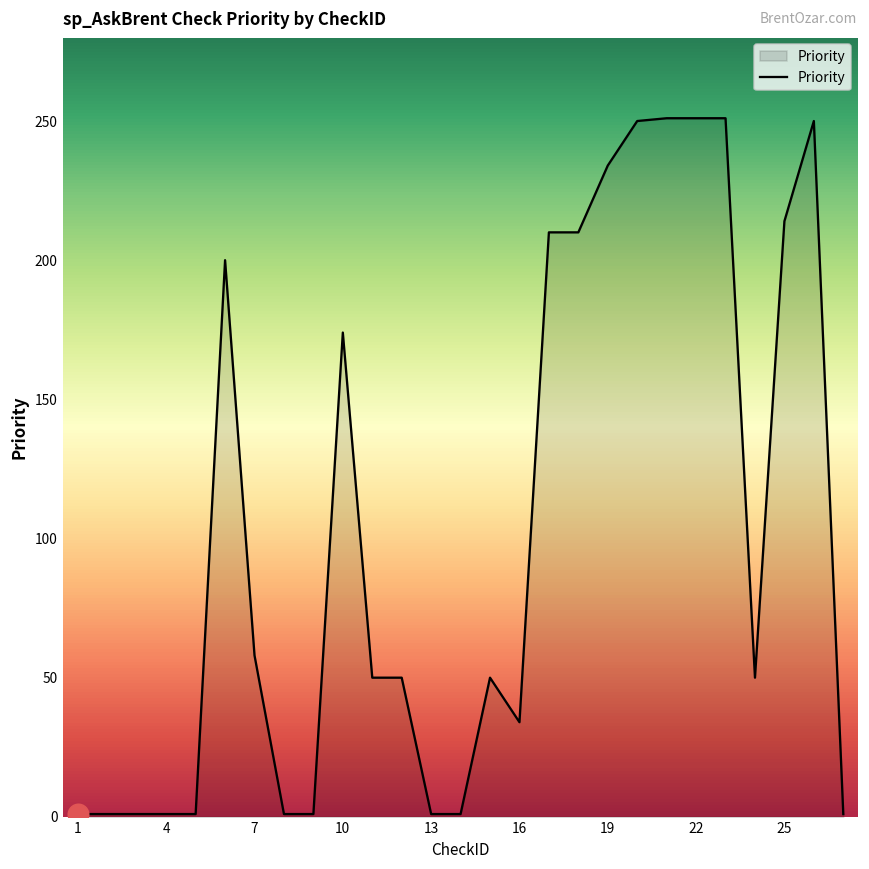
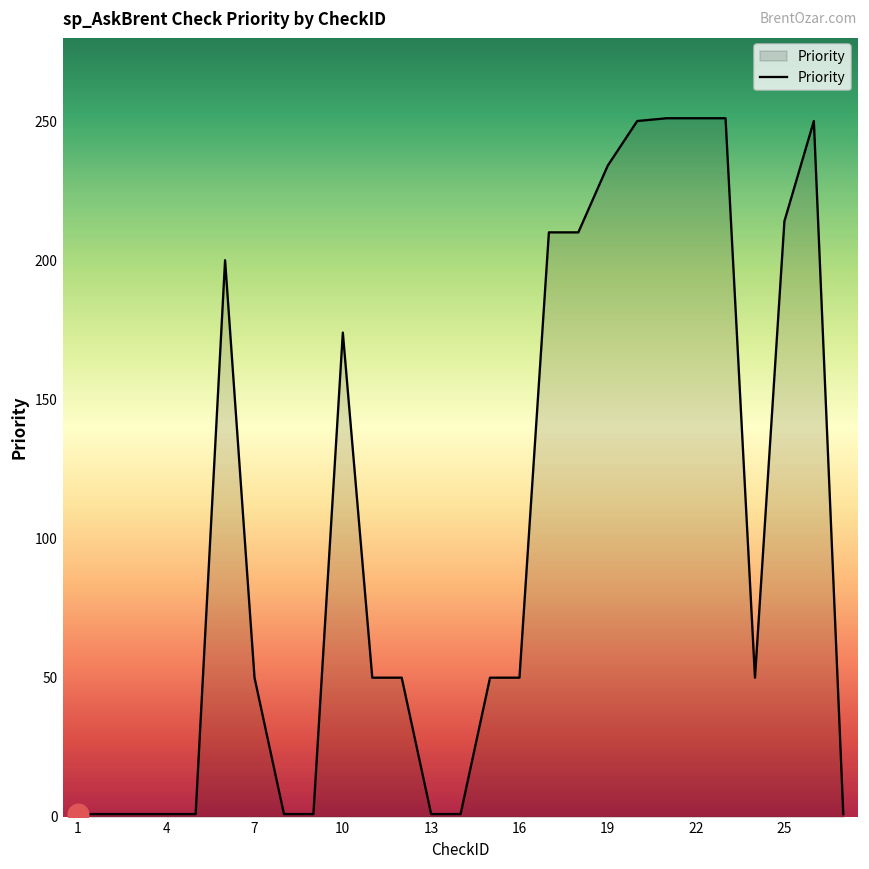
  {
    "Priority": {
      "4": 1,
-     "7": 58,
+     "7": 50,
      "10": 174,
      "13": 1,
-     "16": 34,
+     "16": 50,
      "19": 234,
      "22": 251,
      "25": 214
    }
  }
